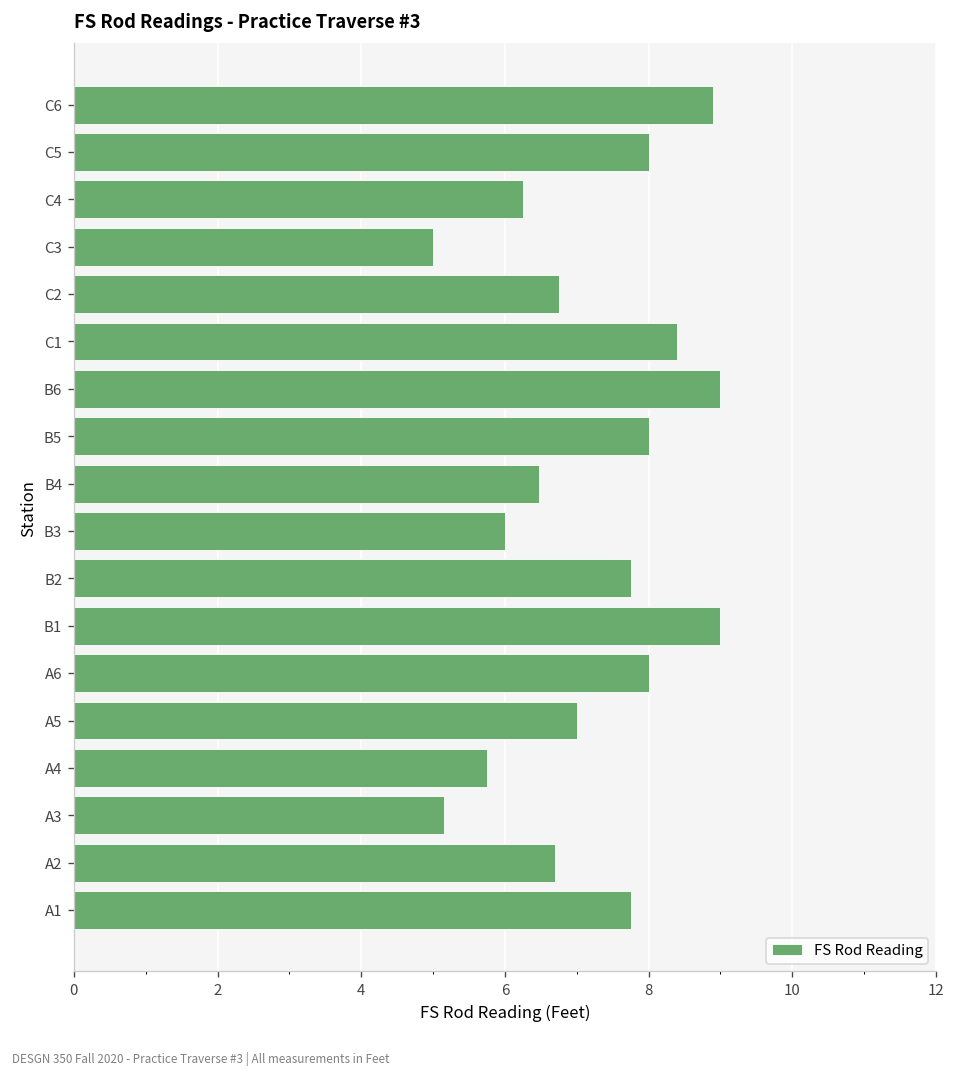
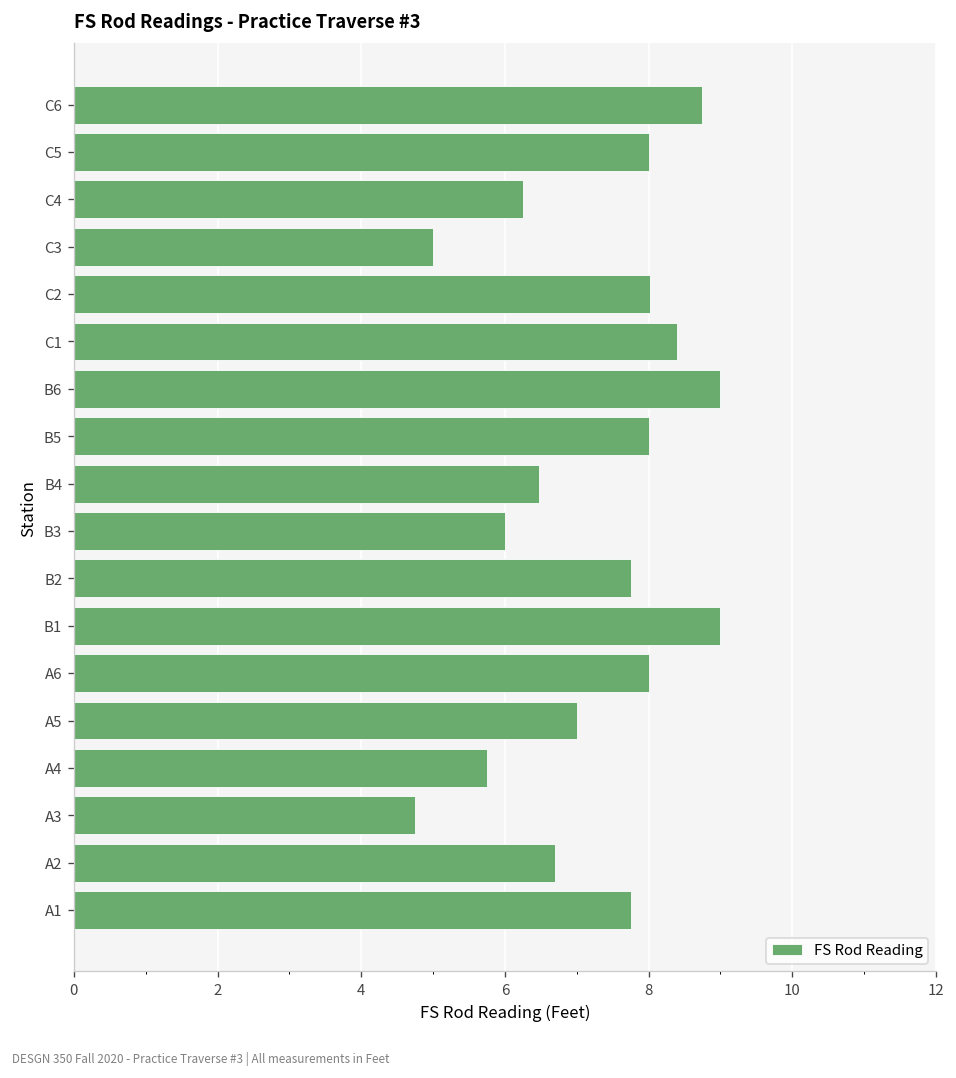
  {
-   "C6": 8.9,
+   "C6": 8.8,
    "C5": 8.0,
    "C4": 6.3,
    "C3": 5.0,
-   "C2": 6.8,
+   "C2": 8.0,
    "C1": 8.4,
    "B6": 9.0,
    "B5": 8.0,
    "B4": 6.5,
    "B3": 6.0,
    "B2": 7.8,
    "B1": 9.0,
    "A6": 8.0,
    "A5": 7.0,
    "A4": 5.8,
-   "A3": 5.2,
+   "A3": 4.8,
    "A2": 6.7,
    "A1": 7.8
  }
